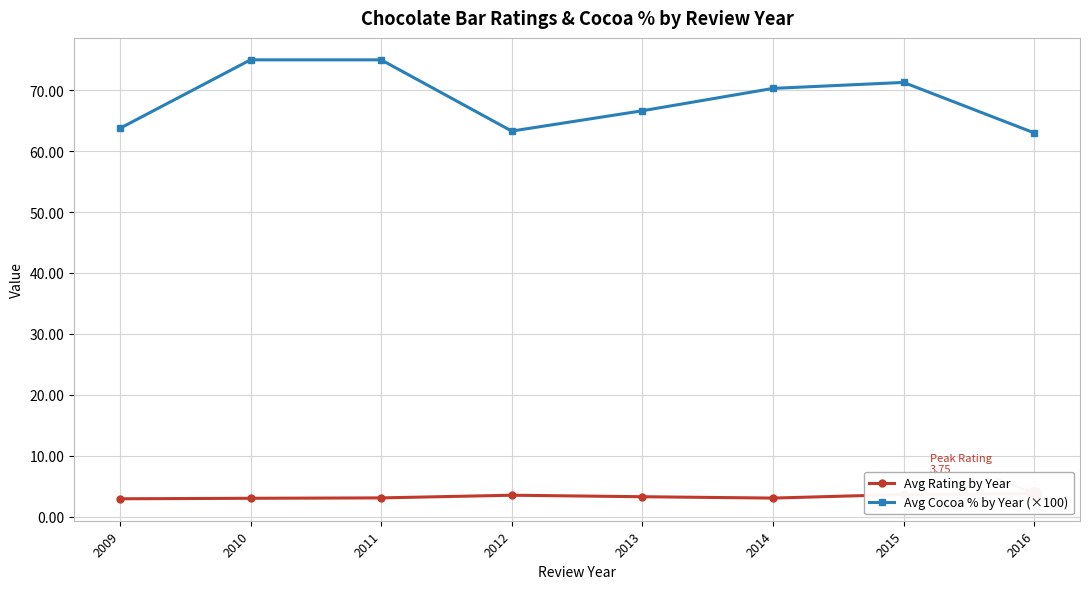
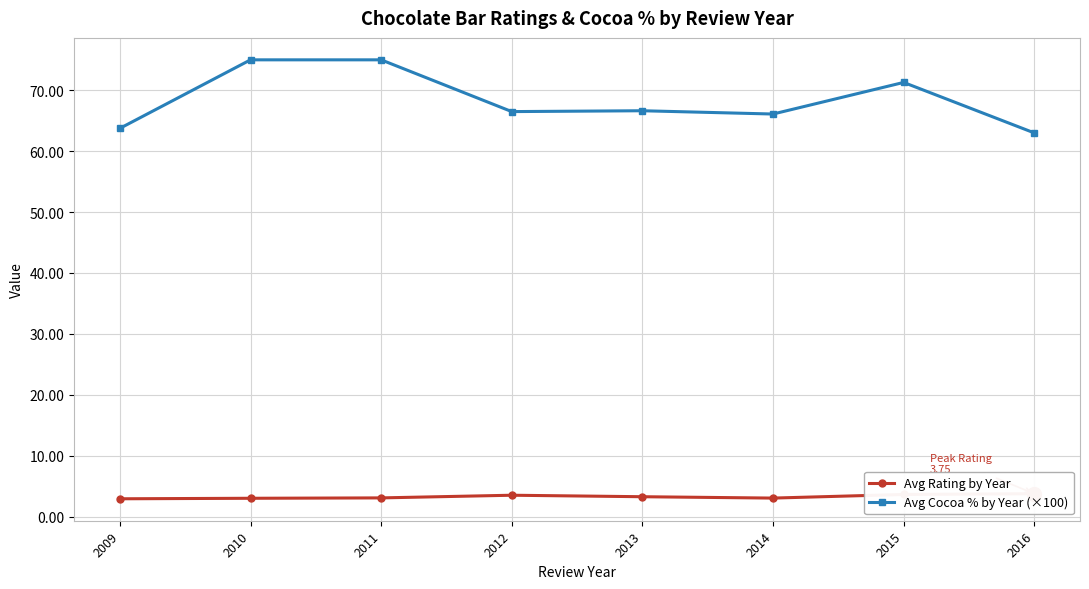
  {
    "Avg Cocoa % by Year (×100)": {
      "2009": 64,
      "2010": 75,
      "2011": 75,
-     "2012": 63,
+     "2012": 67,
      "2013": 67,
-     "2014": 70,
+     "2014": 66,
      "2015": 71,
      "2016": 63
    }
  }
